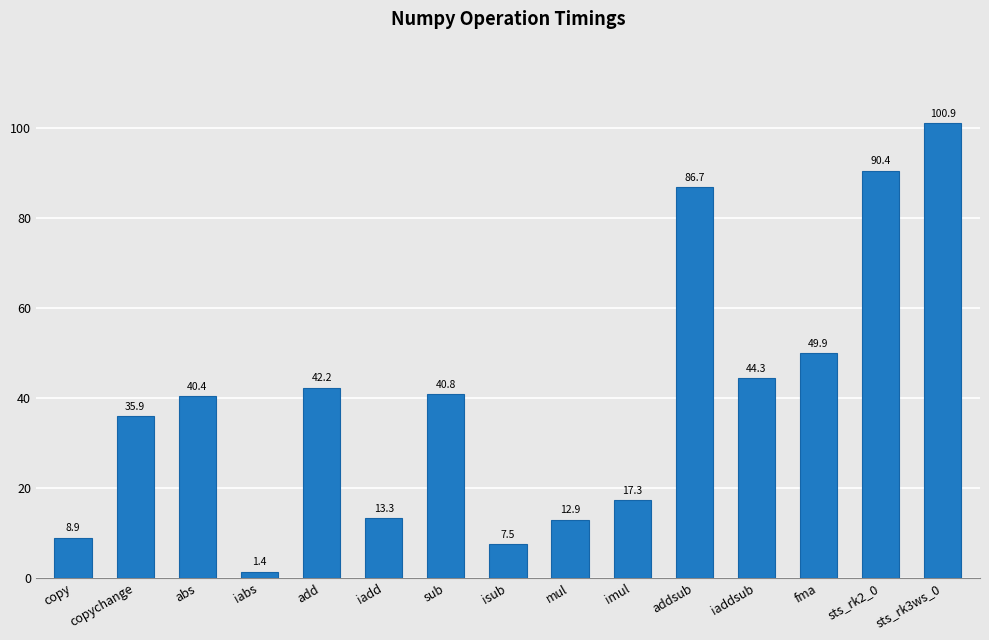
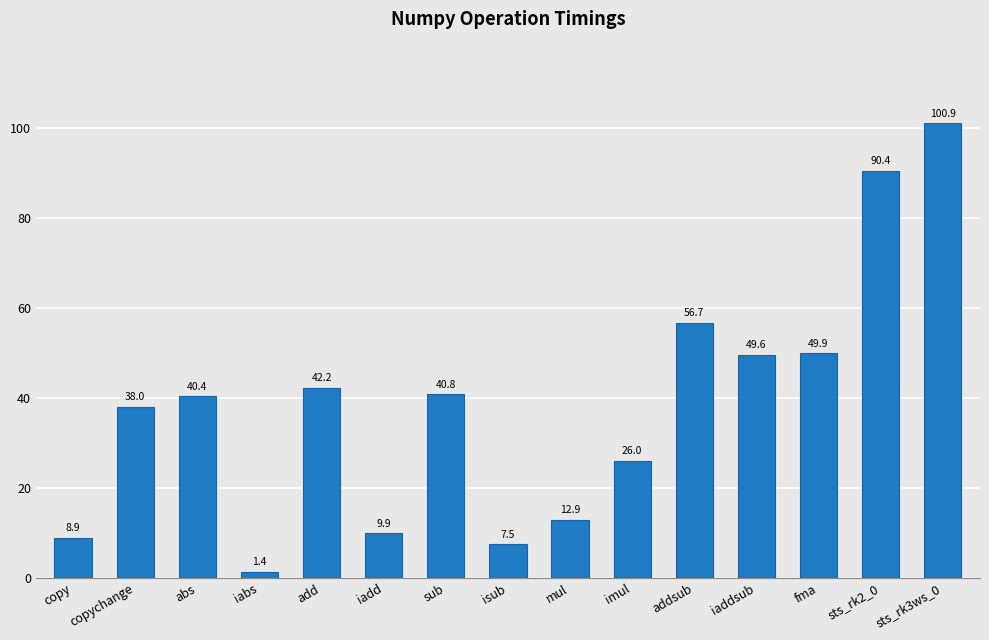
  {
    "copy": 8.9,
-   "copychange": 35.9,
+   "copychange": 38.0,
    "abs": 40.4,
    "iabs": 1.4,
    "add": 42.2,
-   "iadd": 13.3,
+   "iadd": 9.9,
    "sub": 40.8,
    "isub": 7.5,
    "mul": 12.9,
-   "imul": 17.3,
-   "addsub": 86.7,
-   "iaddsub": 44.3,
+   "imul": 26.0,
+   "addsub": 56.7,
+   "iaddsub": 49.6,
    "fma": 49.9,
    "sts_rk2_0": 90.4,
    "sts_rk3ws_0": 100.9
  }
